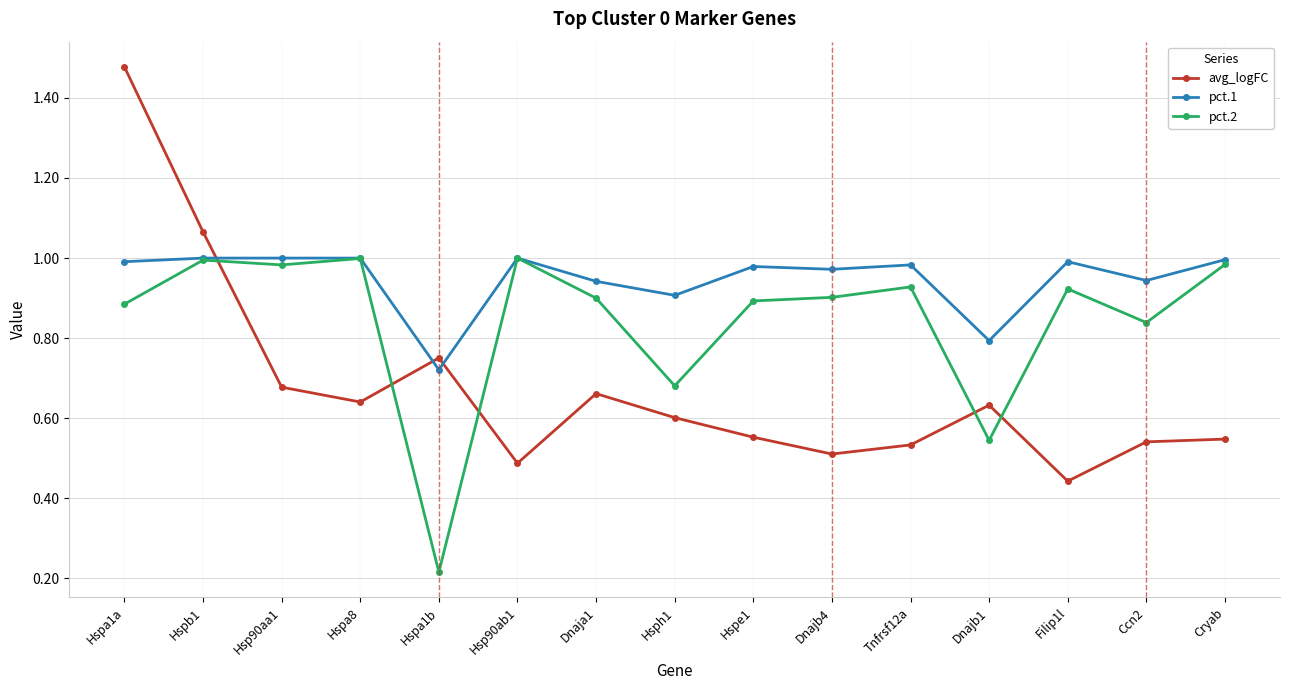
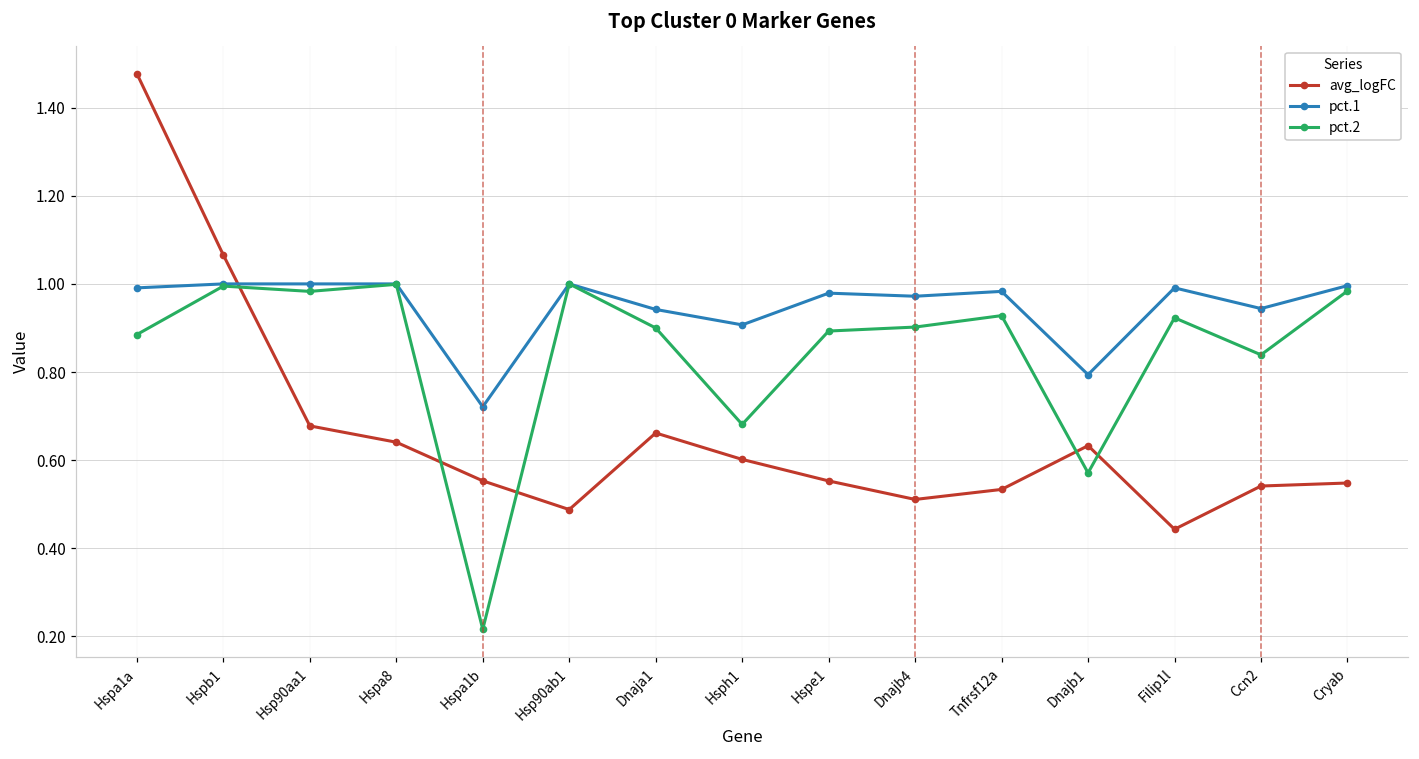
  {
    "avg_logFC": {
      "Hspa1a": 1.48,
      "Hspb1": 1.07,
      "Hsp90aa1": 0.68,
      "Hspa8": 0.64,
-     "Hspa1b": 0.75,
+     "Hspa1b": 0.55,
      "Hsp90ab1": 0.49,
      "Dnaja1": 0.66,
      "Hsph1": 0.60,
      "Hspe1": 0.55,
      "Dnajb4": 0.51,
      "Tnfrsf12a": 0.53,
      "Dnajb1": 0.63,
      "Filip1l": 0.44,
      "Ccn2": 0.54,
      "Cryab": 0.55
    },
    "pct.1": {
      "Hspa1a": 0.99,
      "Hsp90aa1": 1.00,
      "Hspa1b": 0.72,
      "Dnaja1": 0.94,
      "Hsph1": 0.91,
      "Hspe1": 0.98,
      "Dnajb4": 0.97,
      "Tnfrsf12a": 0.98,
      "Dnajb1": 0.79,
      "Filip1l": 0.99,
      "Ccn2": 0.94,
      "Cryab": 1.00
    },
    "pct.2": {
      "Hspa1a": 0.89,
      "Hsp90aa1": 0.98,
      "Hspa1b": 0.22,
      "Dnaja1": 0.90,
      "Hsph1": 0.68,
      "Hspe1": 0.89,
      "Dnajb4": 0.90,
      "Tnfrsf12a": 0.93,
-     "Dnajb1": 0.55,
+     "Dnajb1": 0.57,
      "Filip1l": 0.92,
      "Ccn2": 0.84,
      "Cryab": 0.98
    }
  }
